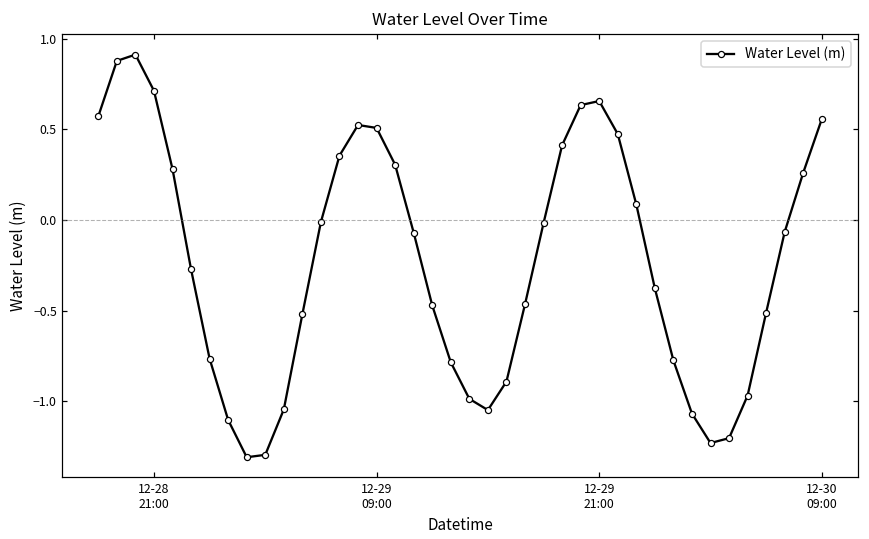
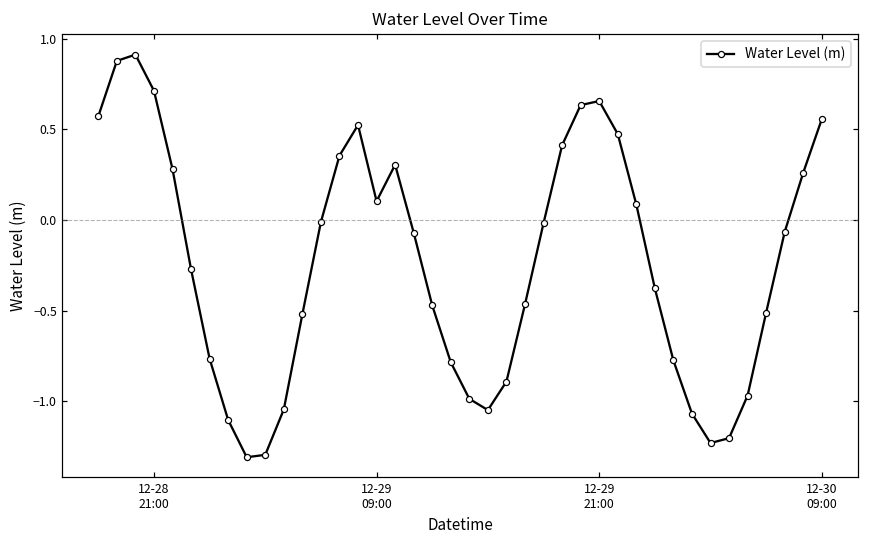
  {
    "12-28 21:00": 0.71,
-   "12-29 09:00": 0.51,
+   "12-29 09:00": 0.10,
    "12-29 21:00": 0.66,
    "12-30 09:00": 0.56
  }
